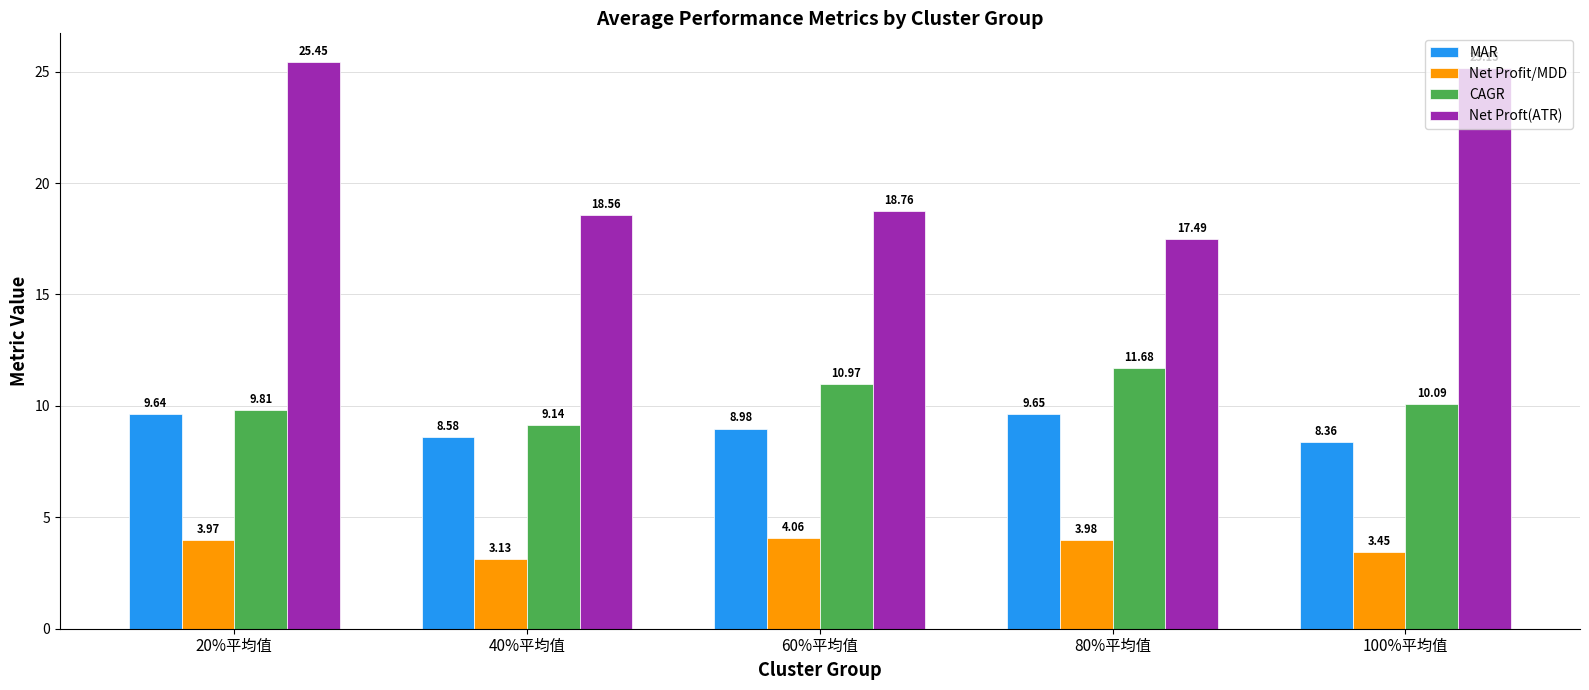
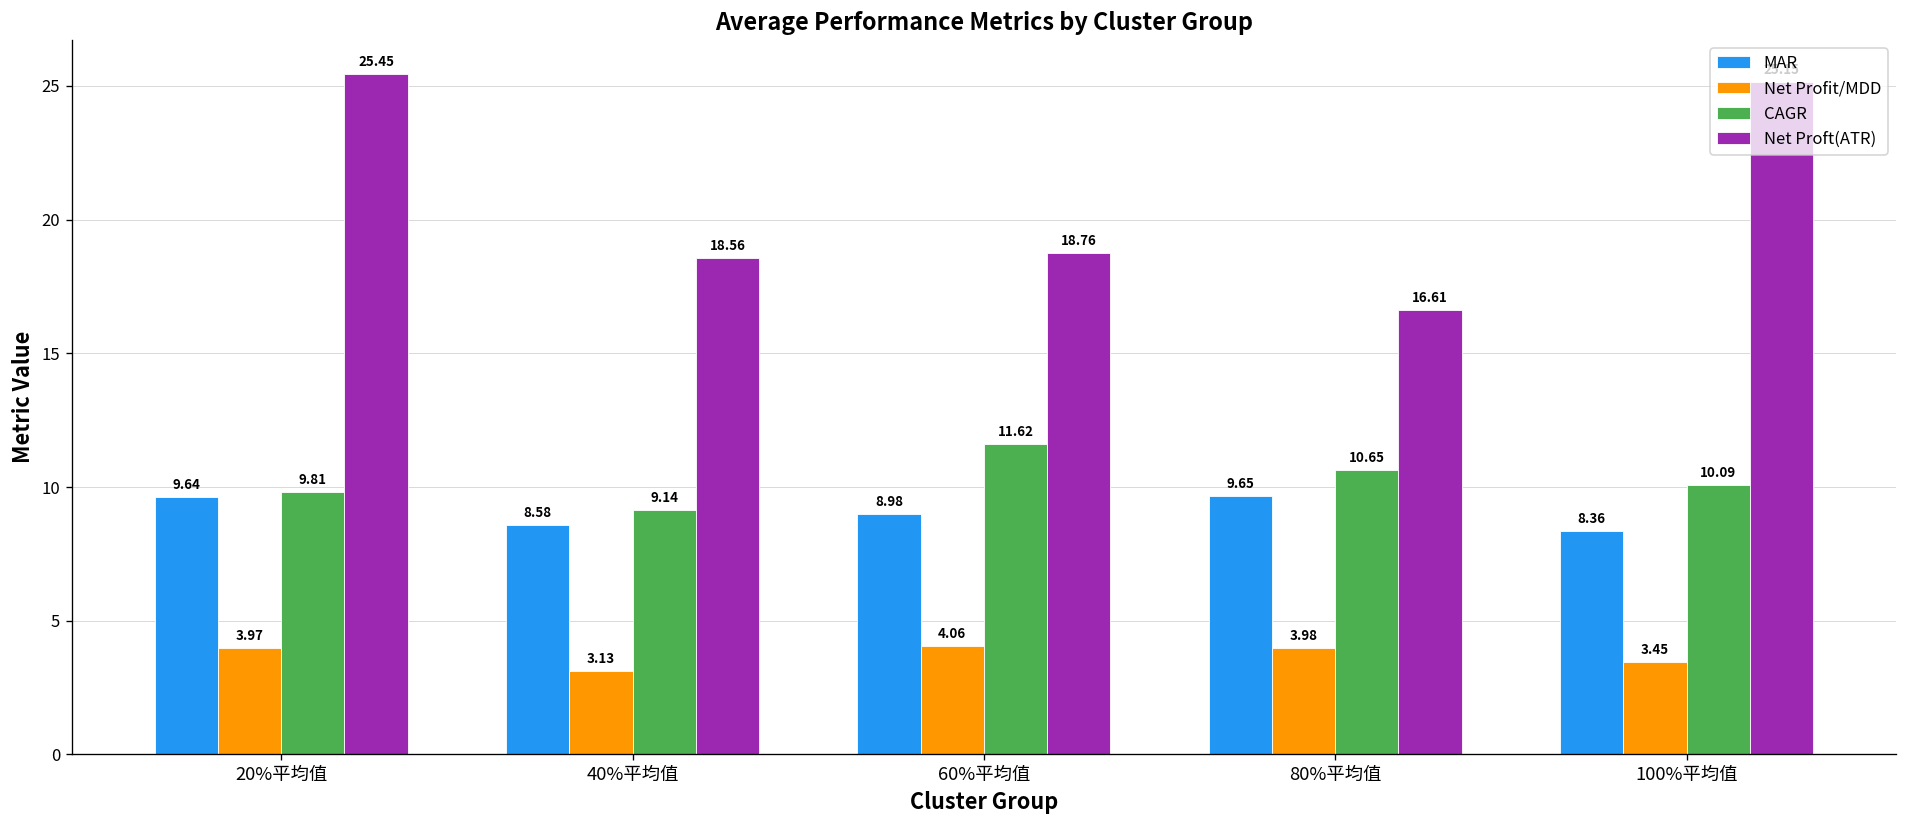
  {
    "MAR": {
      "20%平均值": 9.64,
      "40%平均值": 8.58,
      "60%平均值": 8.98,
      "80%平均值": 9.65,
      "100%平均值": 8.36
    },
    "Net Profit/MDD": {
      "20%平均值": 3.97,
      "40%平均值": 3.13,
      "60%平均值": 4.06,
      "80%平均值": 3.98,
      "100%平均值": 3.45
    },
    "CAGR": {
      "20%平均值": 9.81,
      "40%平均值": 9.14,
-     "60%平均值": 10.97,
-     "80%平均值": 11.68,
+     "60%平均值": 11.62,
+     "80%平均值": 10.65,
      "100%平均值": 10.09
    },
    "Net Proft(ATR)": {
      "20%平均值": 25.45,
      "40%平均值": 18.56,
      "60%平均值": 18.76,
-     "80%平均值": 17.49
+     "80%平均值": 16.61
    }
  }
